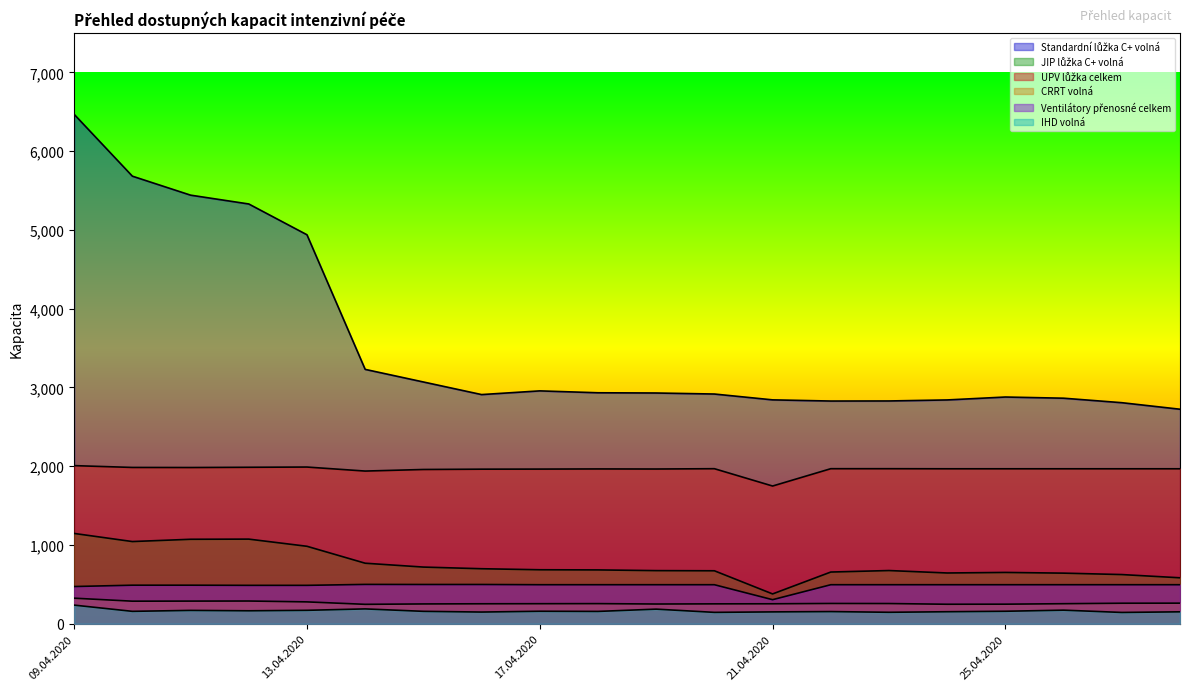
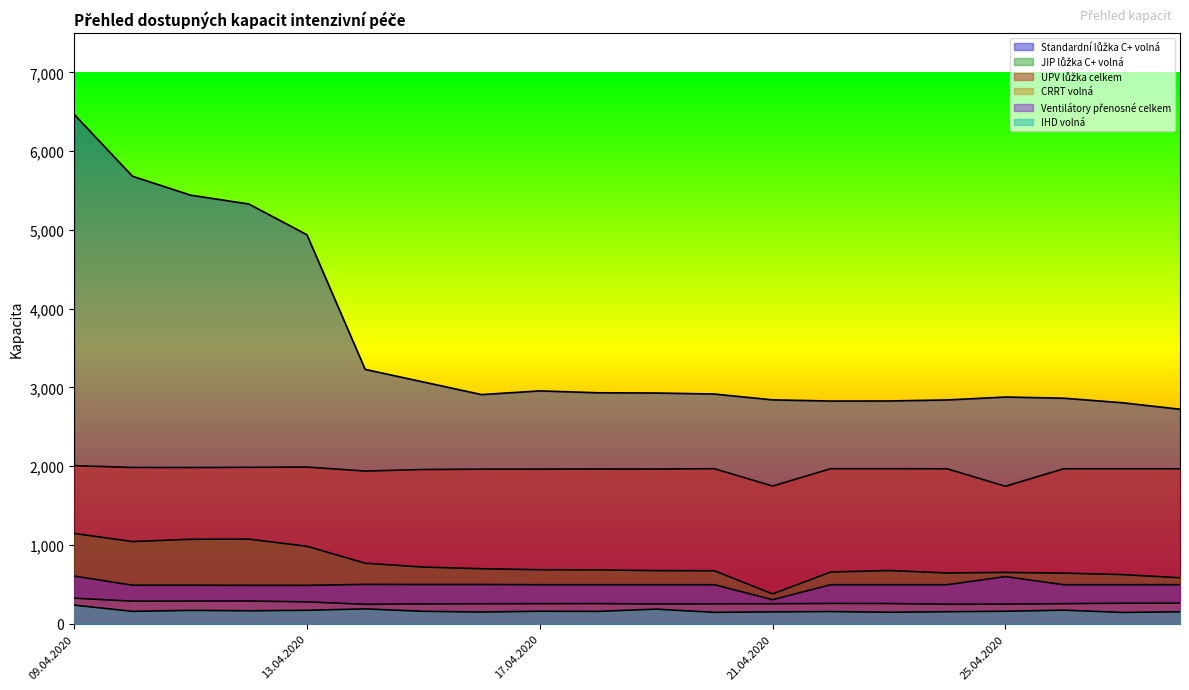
  {
    "Standardní lůžka C+ volná": {
      "09.04.2020": "6,500",
      "13.04.2020": "4,900",
      "17.04.2020": "3,000",
      "21.04.2020": "2,800",
      "25.04.2020": "2,900"
    },
    "JIP lůžka C+ volná": {
      "09.04.2020": "1,100",
      "13.04.2020": "1,000",
      "17.04.2020": "700",
      "21.04.2020": "400",
      "25.04.2020": "700"
    },
    "UPV lůžka celkem": {
      "09.04.2020": "2,000",
      "13.04.2020": "2,000",
      "17.04.2020": "2,000",
      "21.04.2020": "1,700",
-     "25.04.2020": "2,000"
+     "25.04.2020": "1,700"
    },
    "CRRT volná": {
      "09.04.2020": "300",
      "13.04.2020": "300",
      "17.04.2020": "300",
      "21.04.2020": "300",
      "25.04.2020": "200"
    },
    "Ventilátory přenosné celkem": {
-     "09.04.2020": "500",
+     "09.04.2020": "600",
      "13.04.2020": "500",
      "17.04.2020": "500",
      "21.04.2020": "300",
-     "25.04.2020": "500"
+     "25.04.2020": "600"
    },
    "IHD volná": {
      "09.04.2020": "200",
      "13.04.2020": "200",
      "17.04.2020": "200",
      "21.04.2020": "200",
      "25.04.2020": "200"
    }
  }
